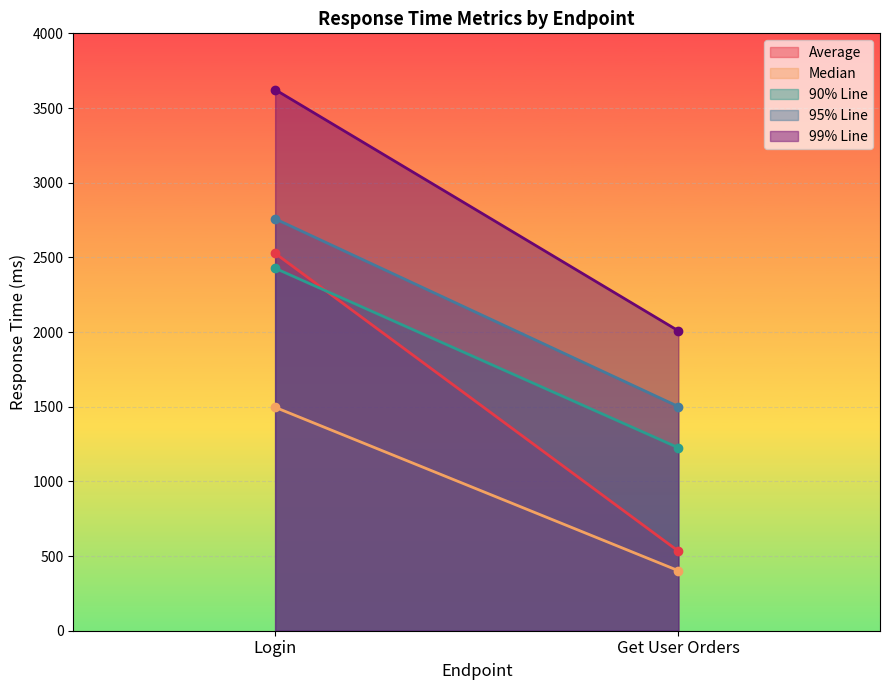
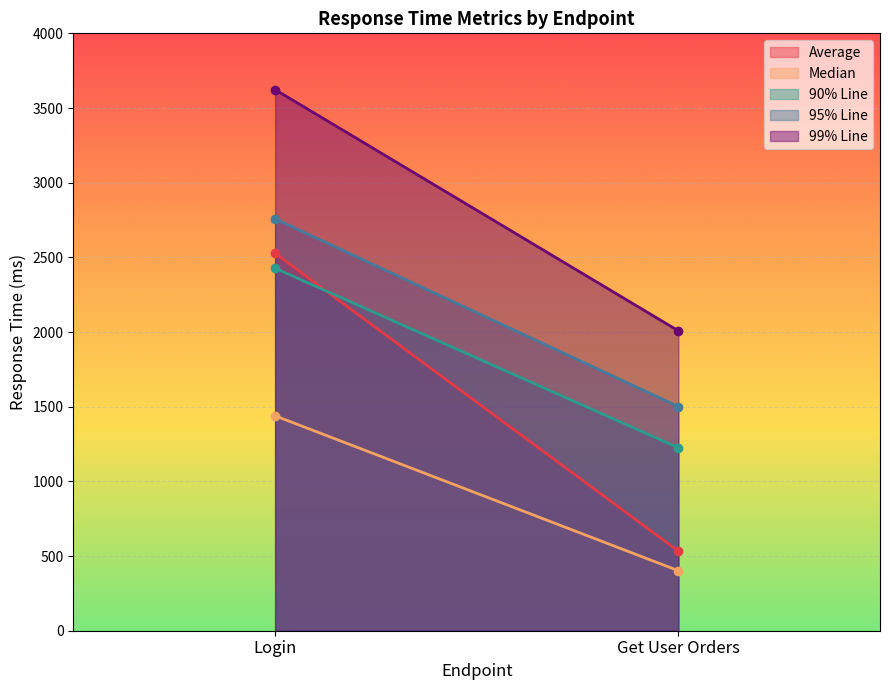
  {
    "Average": {
      "Login": 2530,
      "Get User Orders": 530
    },
    "Median": {
-     "Login": 1500,
+     "Login": 1440,
      "Get User Orders": 400
    },
    "99% Line": {
      "Login": 3620,
      "Get User Orders": 2010
    }
  }
